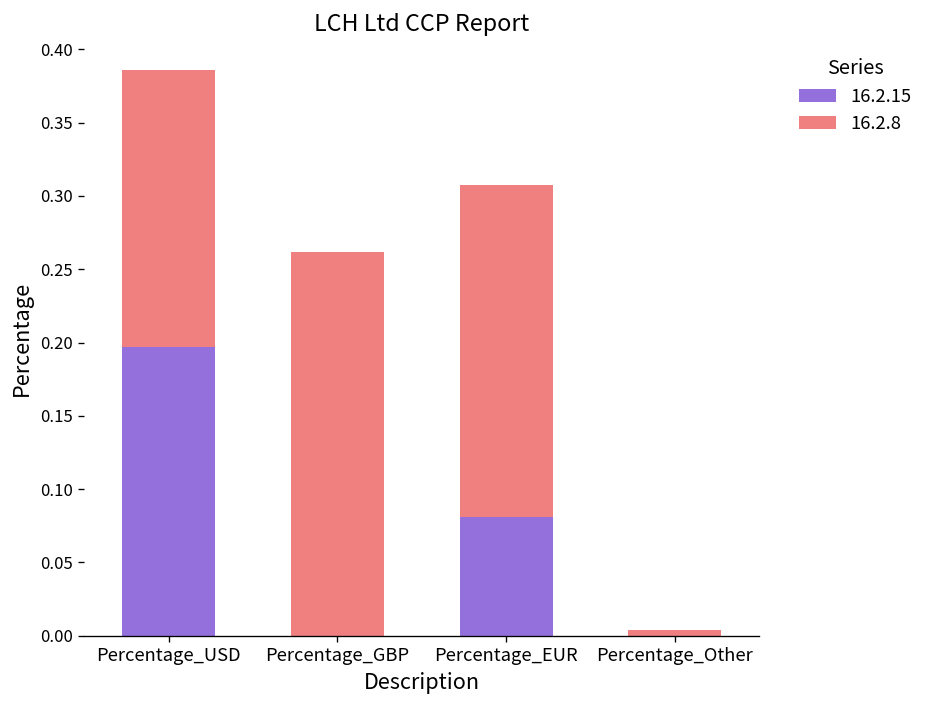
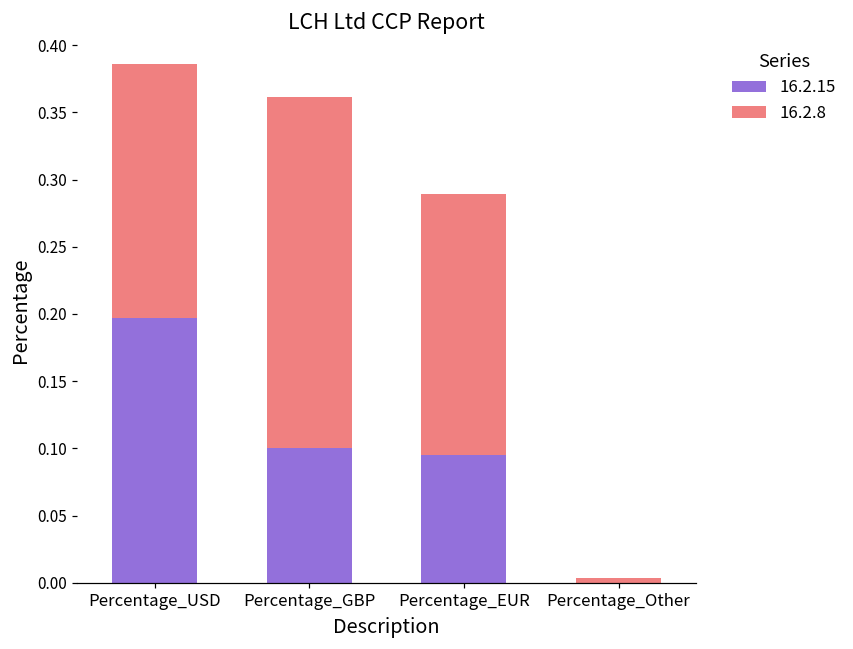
  {
    "16.2.15": {
      "Percentage_USD": 0.197,
-     "Percentage_GBP": 0.0,
-     "Percentage_EUR": 0.081,
+     "Percentage_GBP": 0.1,
+     "Percentage_EUR": 0.095,
      "Percentage_Other": 0.000
    },
    "16.2.8": {
      "Percentage_USD": 0.189,
      "Percentage_GBP": 0.262,
-     "Percentage_EUR": 0.226,
+     "Percentage_EUR": 0.195,
      "Percentage_Other": 0.004
    }
  }
